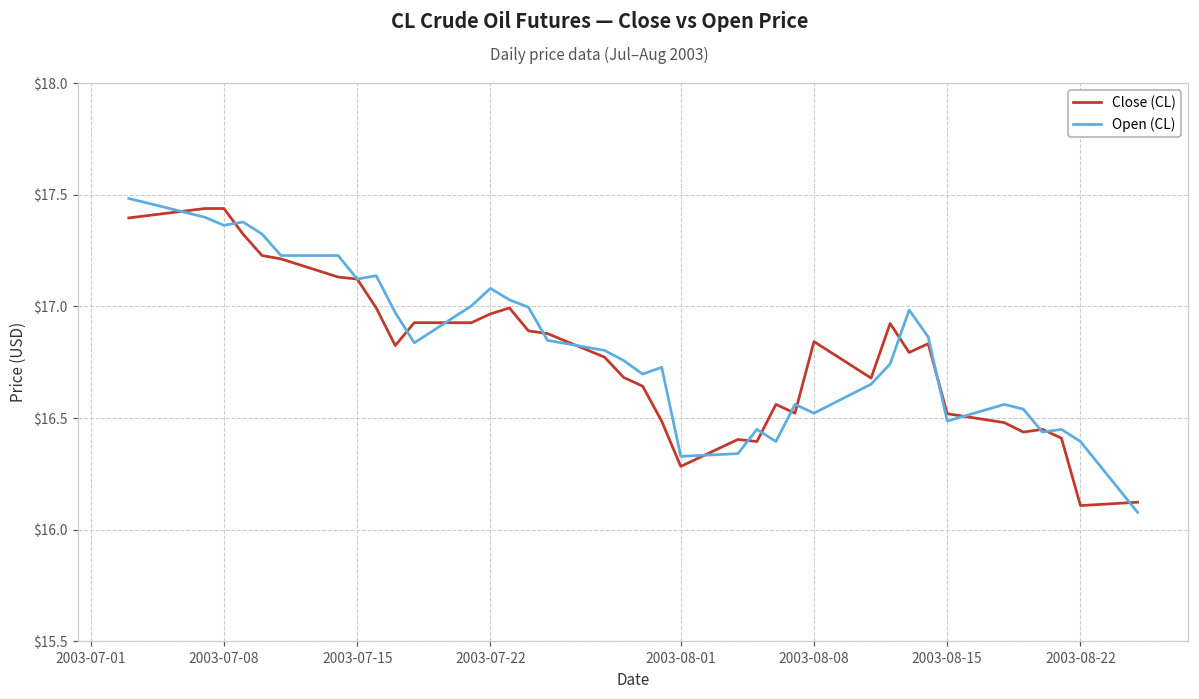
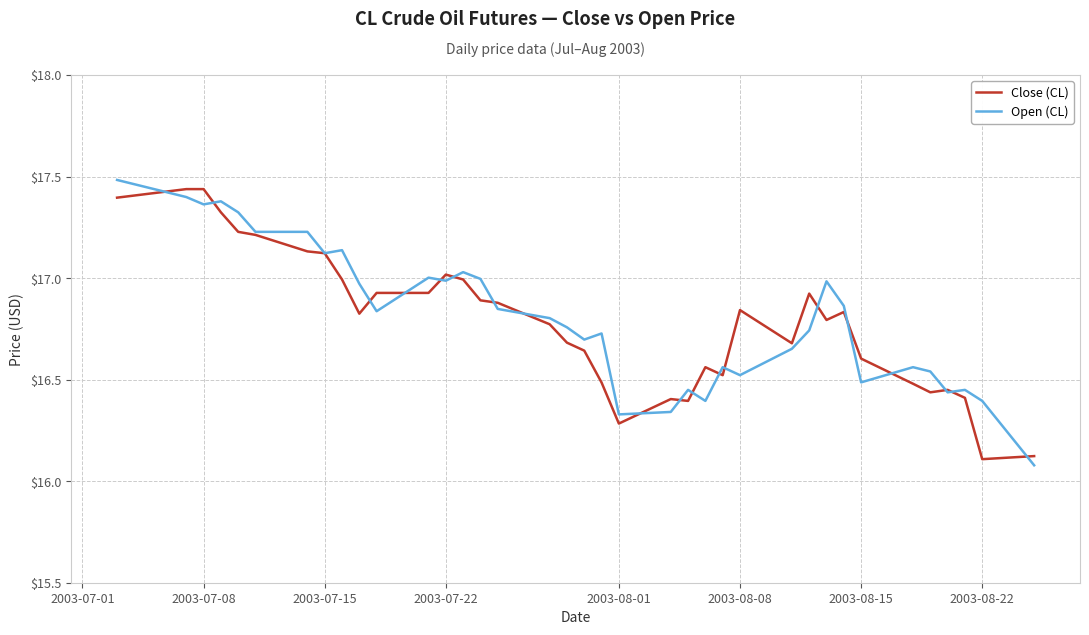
  {
    "Close (CL)": {
      "2003-07-08": "$17.44",
-     "2003-07-22": "$16.97",
+     "2003-07-22": "$17.02",
      "2003-08-01": "$16.28",
      "2003-08-08": "$16.84",
-     "2003-08-15": "$16.52",
+     "2003-08-15": "$16.60",
      "2003-08-22": "$16.11"
    },
    "Open (CL)": {
      "2003-07-08": "$17.36",
-     "2003-07-22": "$17.08",
+     "2003-07-22": "$16.99",
      "2003-08-01": "$16.33",
      "2003-08-08": "$16.52",
      "2003-08-15": "$16.49",
      "2003-08-22": "$16.40"
    }
  }
